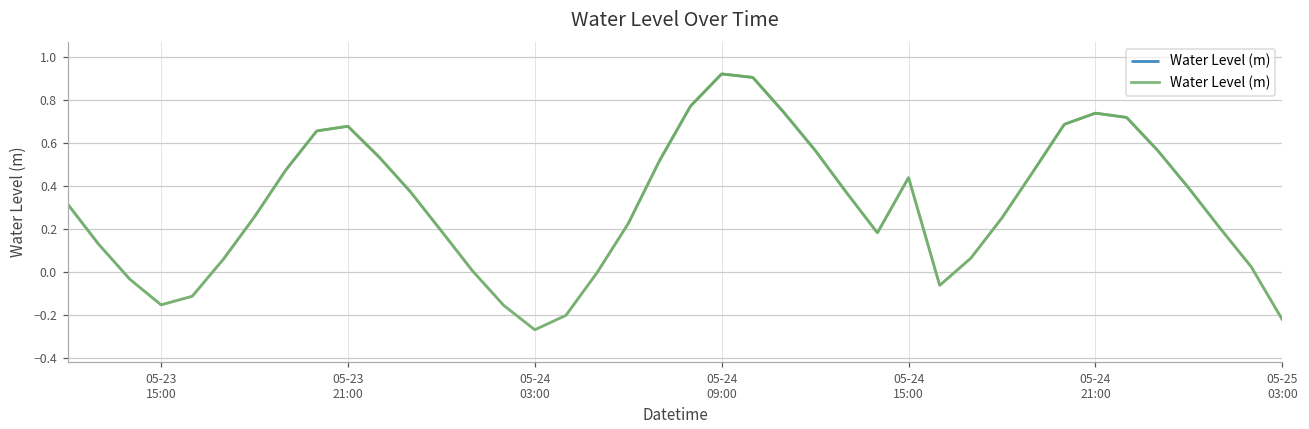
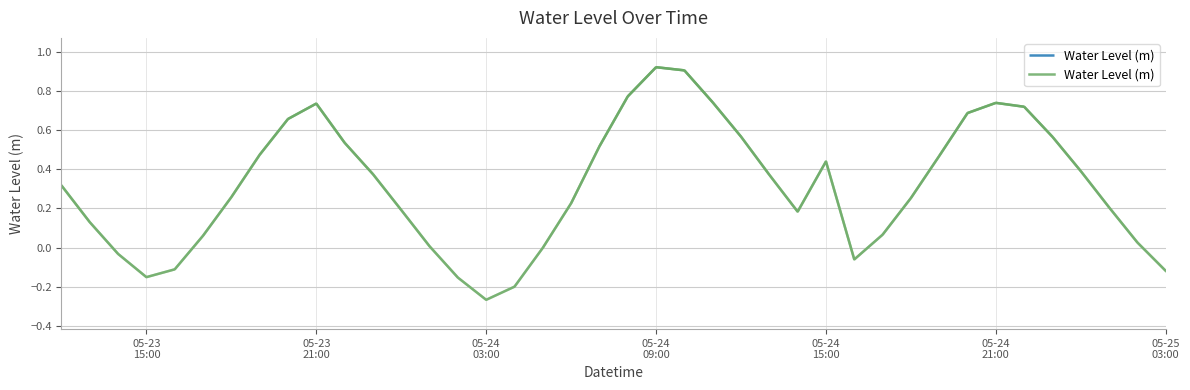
  {
    "05-23 15:00": -0.15,
-   "05-23 21:00": 0.68,
+   "05-23 21:00": 0.74,
    "05-24 03:00": -0.27,
    "05-24 09:00": 0.92,
    "05-24 15:00": 0.44,
    "05-24 21:00": 0.74,
-   "05-25 03:00": -0.22
+   "05-25 03:00": -0.12
  }
